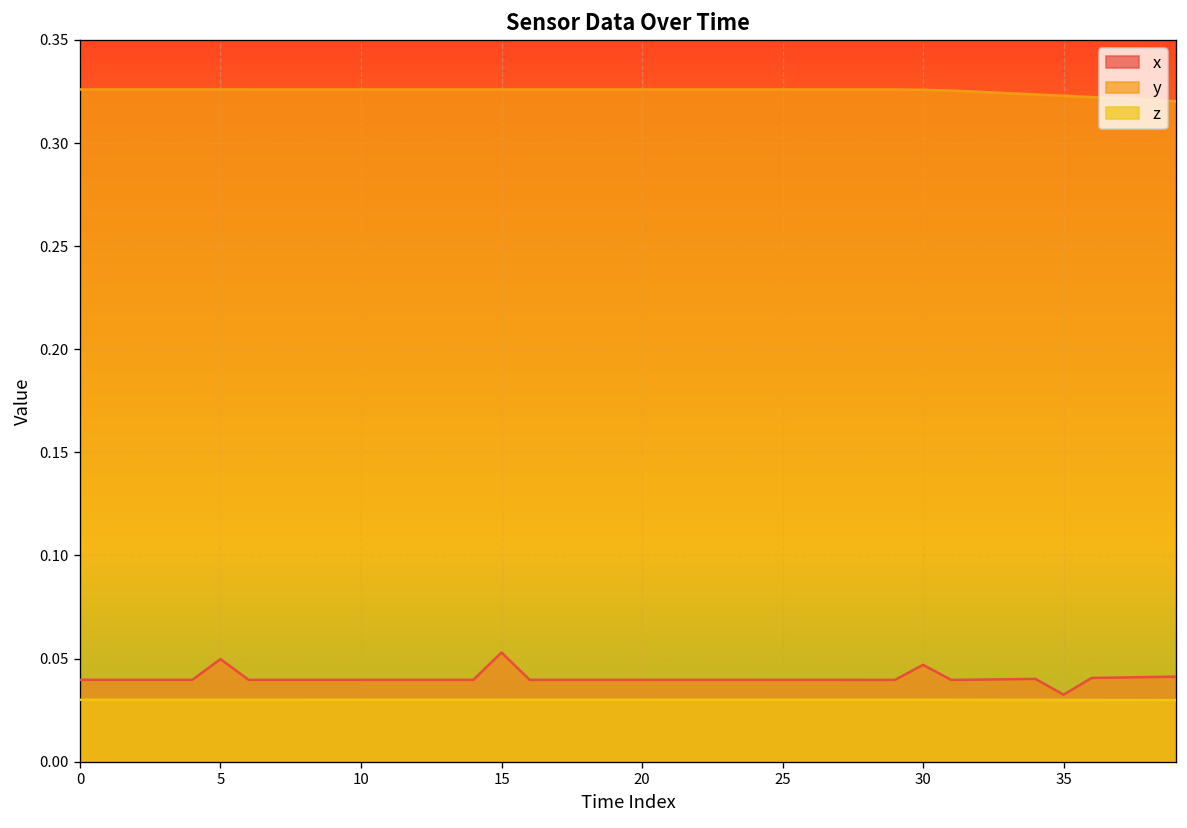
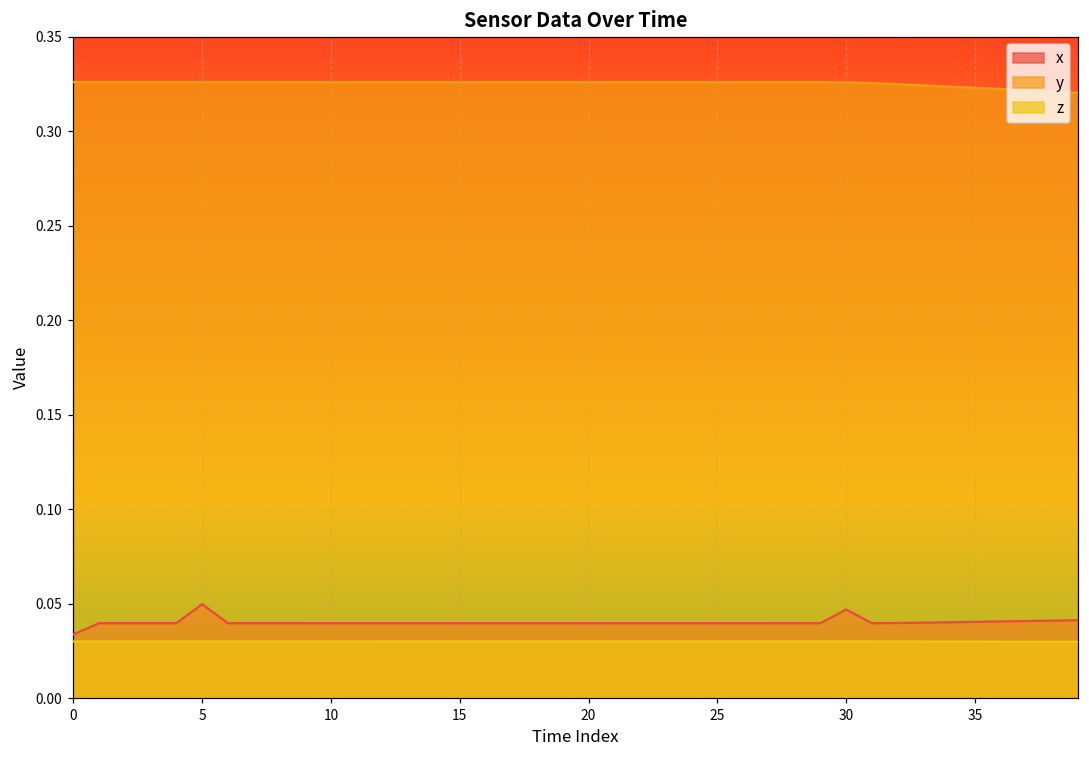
  {
    "x": {
-     "0": 0.040,
+     "0": 0.034,
      "5": 0.050,
      "10": 0.040,
-     "15": 0.053,
+     "15": 0.040,
      "20": 0.040,
      "25": 0.040,
      "30": 0.047,
-     "35": 0.032
+     "35": 0.040
    }
  }
